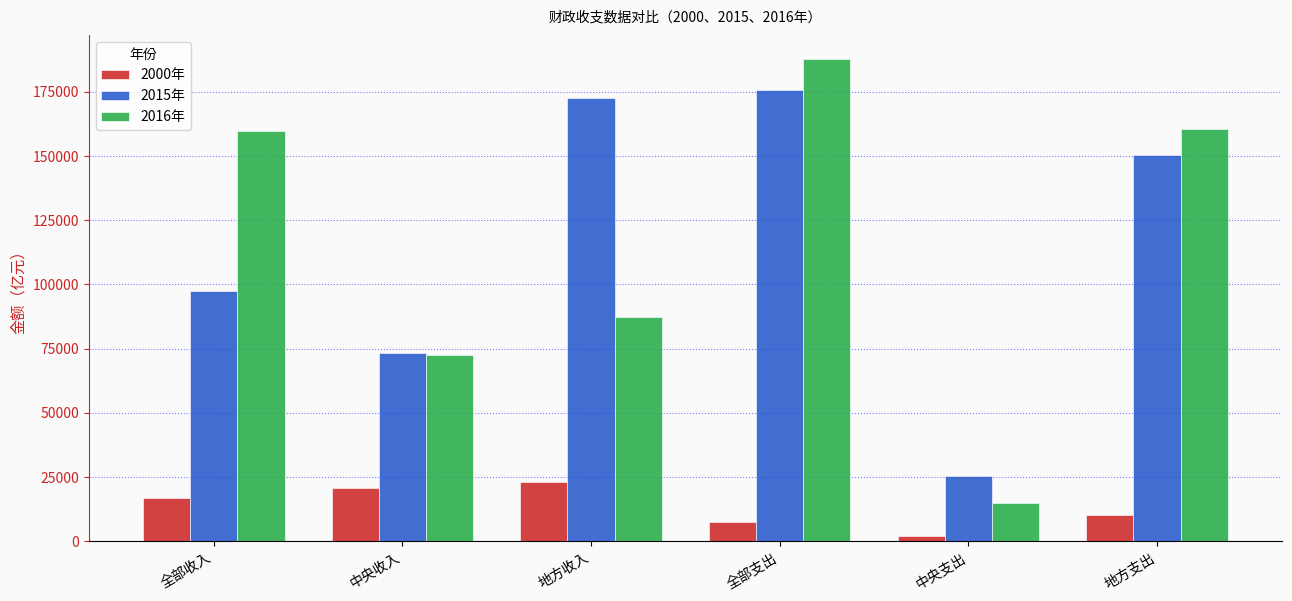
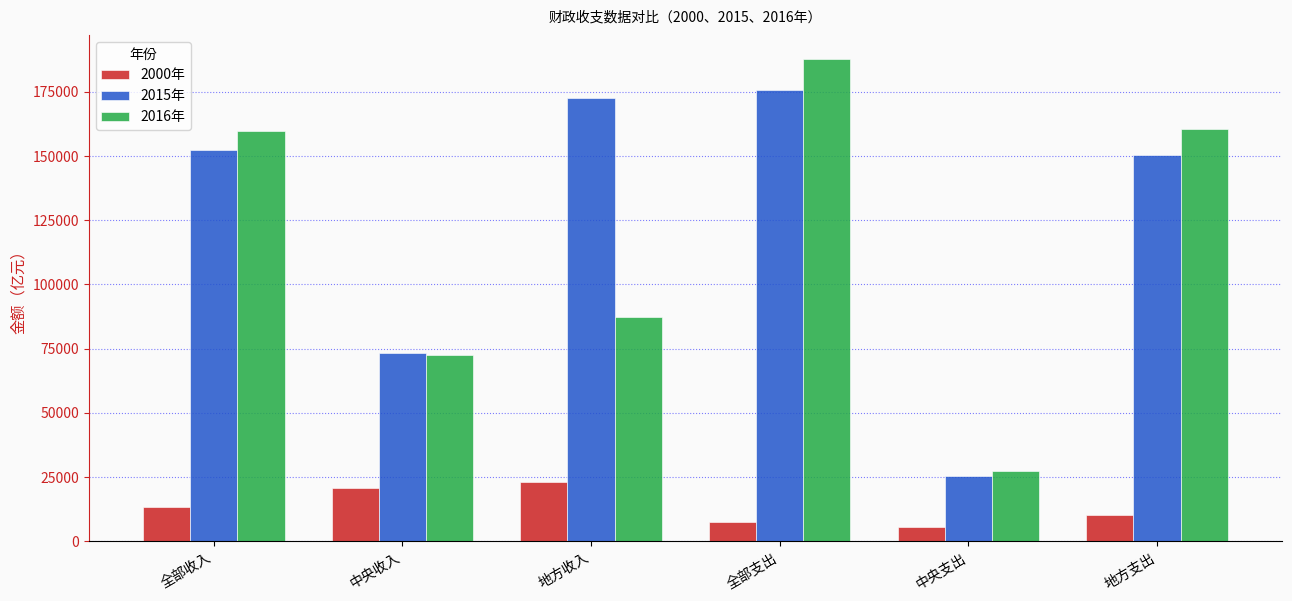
  {
    "2000年": {
-     "全部收入": 17000,
+     "全部收入": 13000,
      "中央收入": 21000,
      "地方收入": 23000,
      "全部支出": 8000,
-     "中央支出": 2000,
+     "中央支出": 6000,
      "地方支出": 10000
    },
    "2015年": {
-     "全部收入": 98000,
+     "全部收入": 152000,
      "中央收入": 74000,
      "地方收入": 172000,
      "全部支出": 176000,
      "中央支出": 26000,
      "地方支出": 150000
    },
    "2016年": {
      "全部收入": 160000,
      "中央收入": 72000,
      "地方收入": 87000,
      "全部支出": 188000,
-     "中央支出": 15000,
+     "中央支出": 27000,
      "地方支出": 160000
    }
  }
